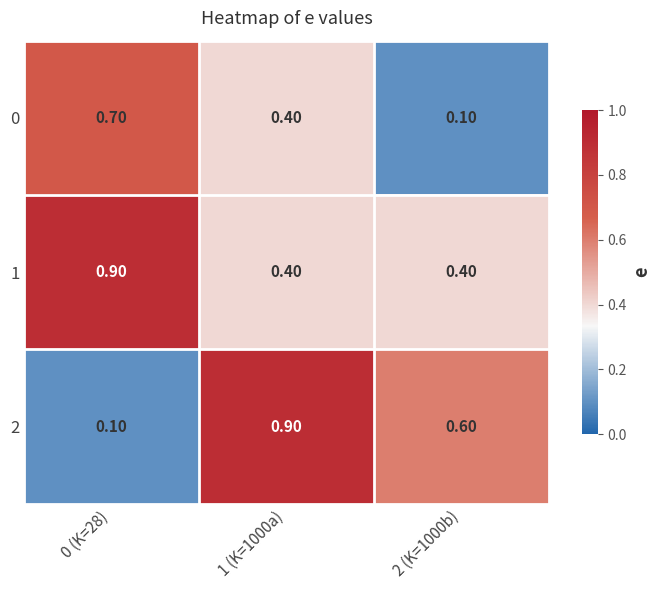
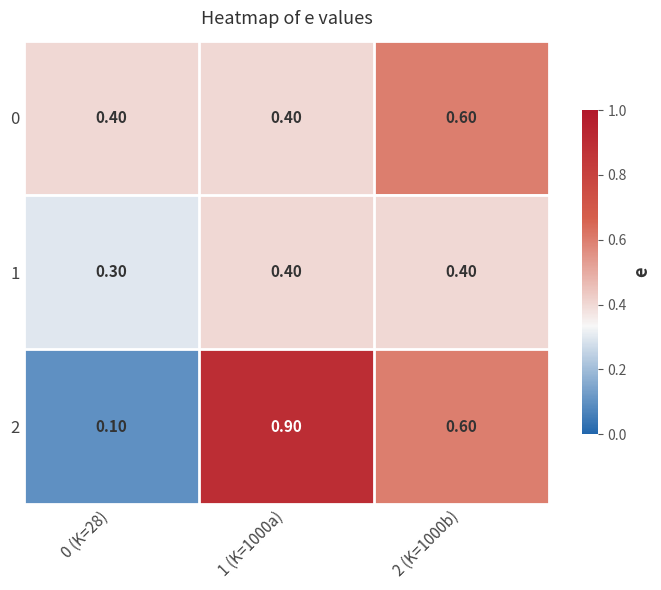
  {
    "0": {
-     "0 (K=28)": 0.70,
+     "0 (K=28)": 0.40,
      "1 (K=1000a)": 0.40,
-     "2 (K=1000b)": 0.10
+     "2 (K=1000b)": 0.60
    },
    "1": {
-     "0 (K=28)": 0.90,
+     "0 (K=28)": 0.30,
      "1 (K=1000a)": 0.40,
      "2 (K=1000b)": 0.40
    },
    "2": {
      "0 (K=28)": 0.10,
      "1 (K=1000a)": 0.90,
      "2 (K=1000b)": 0.60
    }
  }
